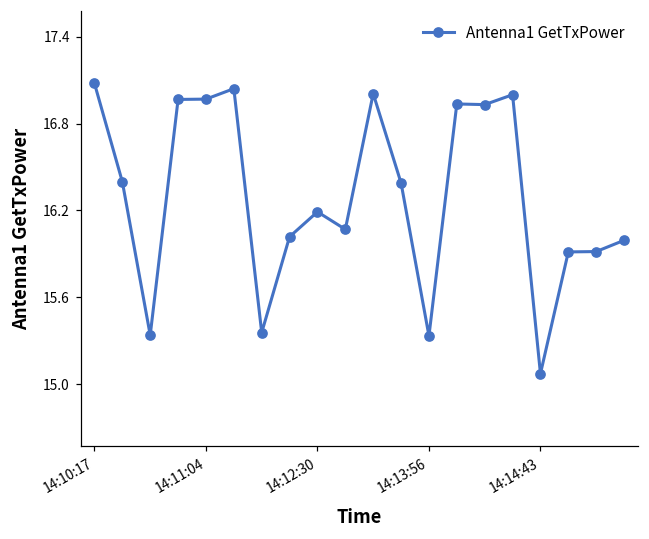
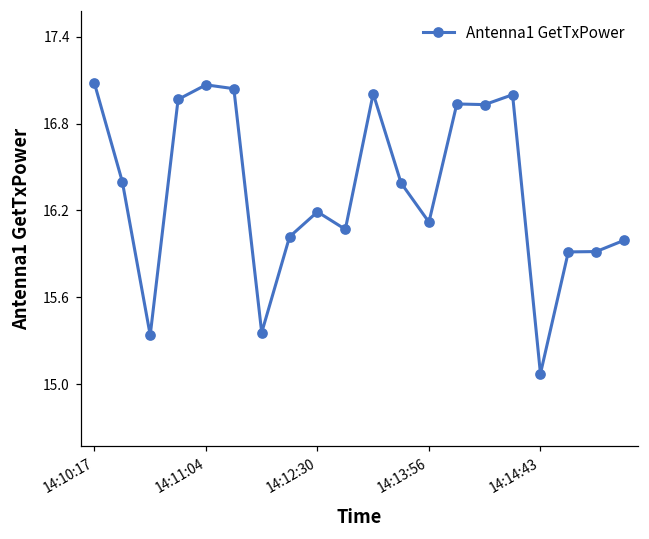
  {
    "14:10:17": 17.08,
-   "14:11:04": 16.97,
+   "14:11:04": 17.07,
    "14:12:30": 16.19,
-   "14:13:56": 15.33,
+   "14:13:56": 16.12,
    "14:14:43": 15.07
  }
